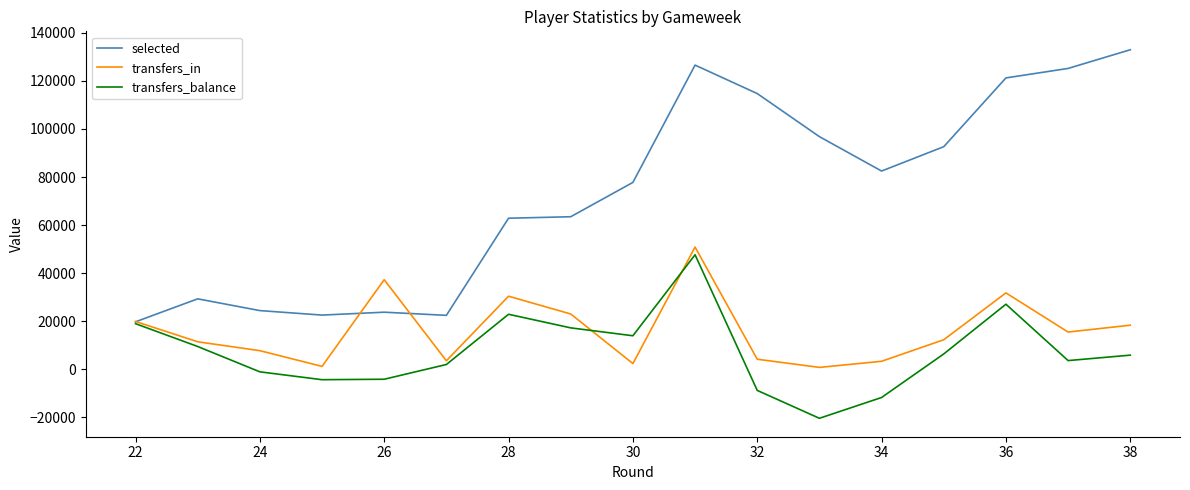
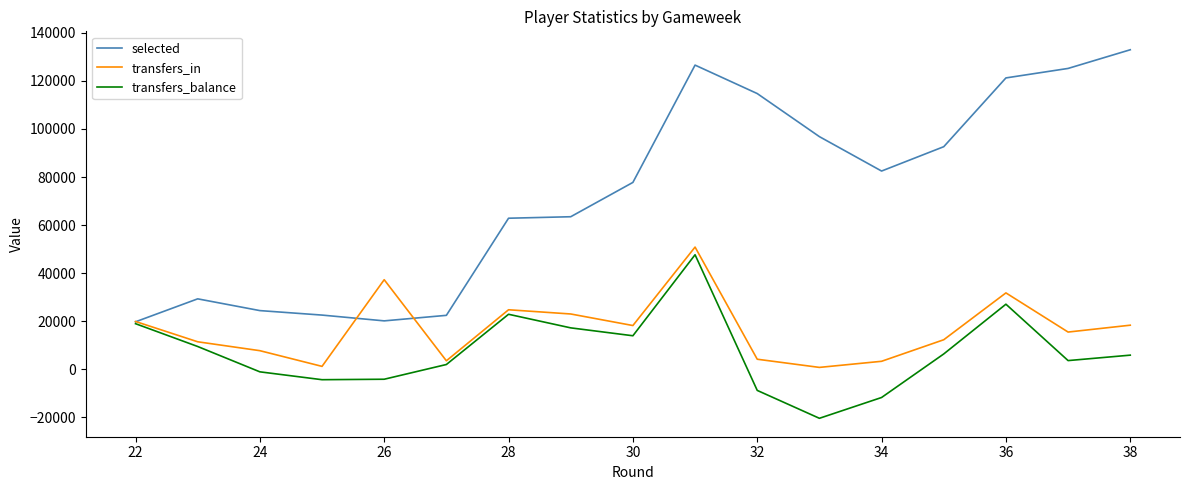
  {
    "selected": {
      "24": 24000,
-     "26": 24000,
+     "26": 20000,
      "28": 63000,
      "30": 78000,
      "32": 115000,
      "34": 82000,
      "36": 121000,
      "38": 133000
    },
    "transfers_in": {
      "24": 8000,
      "26": 37000,
-     "28": 30000,
-     "30": 2000,
+     "28": 25000,
+     "30": 18000,
      "32": 4000,
      "34": 3000,
      "36": 32000,
      "38": 18000
    },
    "transfers_balance": {
      "24": -1000,
      "26": -4000,
      "28": 23000,
      "30": 14000,
      "32": -9000,
      "34": -12000,
      "36": 27000,
      "38": 6000
    }
  }
